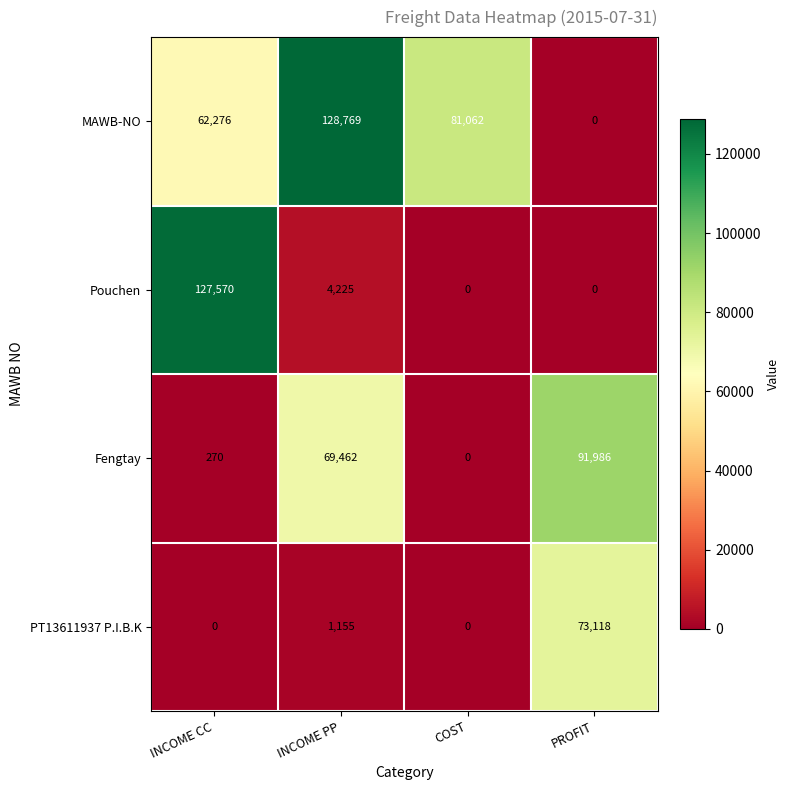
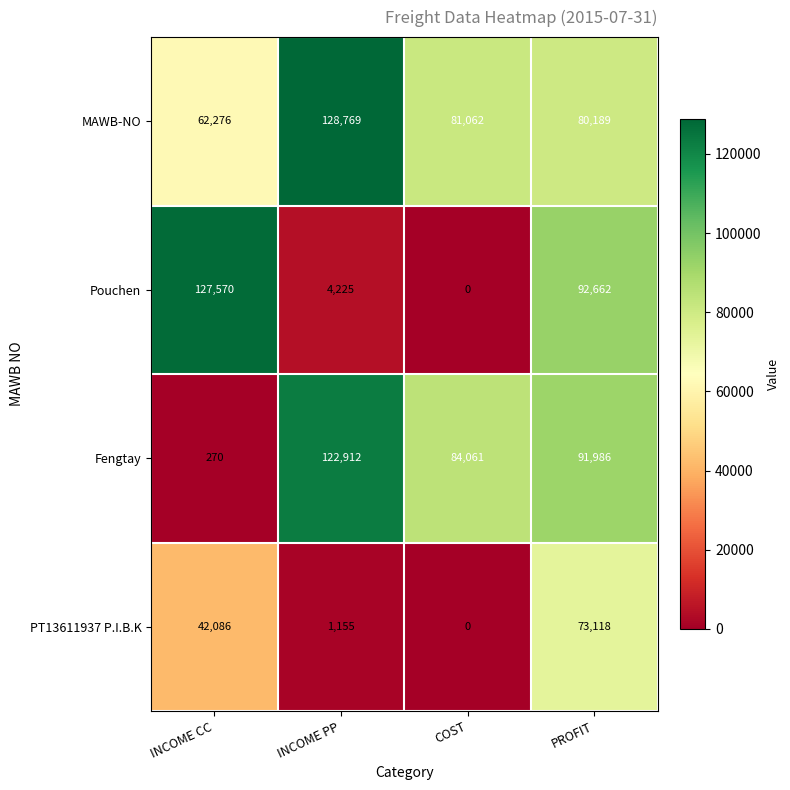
  {
    "MAWB-NO": {
      "INCOME CC": "62,276",
      "INCOME PP": "128,769",
      "COST": "81,062",
-     "PROFIT": "0"
+     "PROFIT": "80,189"
    },
    "Pouchen": {
      "INCOME CC": "127,570",
      "INCOME PP": "4,225",
      "COST": "0",
-     "PROFIT": "0"
+     "PROFIT": "92,662"
    },
    "Fengtay": {
      "INCOME CC": "270",
-     "INCOME PP": "69,462",
-     "COST": "0",
+     "INCOME PP": "122,912",
+     "COST": "84,061",
      "PROFIT": "91,986"
    },
    "PT13611937 P.I.B.K": {
-     "INCOME CC": "0",
+     "INCOME CC": "42,086",
      "INCOME PP": "1,155",
      "COST": "0",
      "PROFIT": "73,118"
    }
  }
